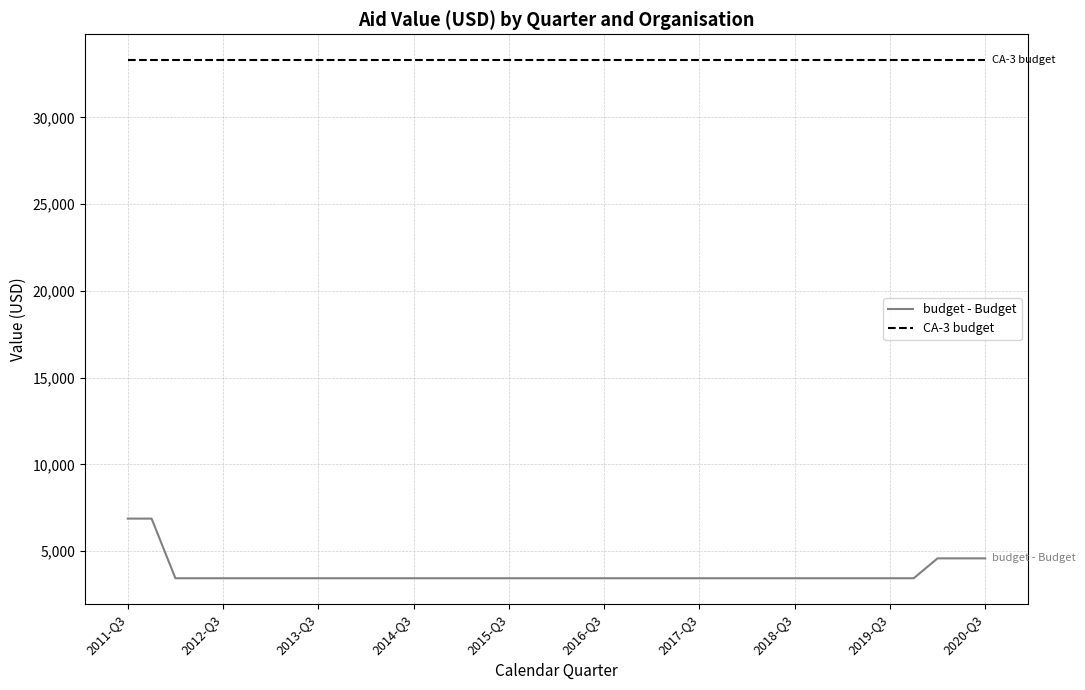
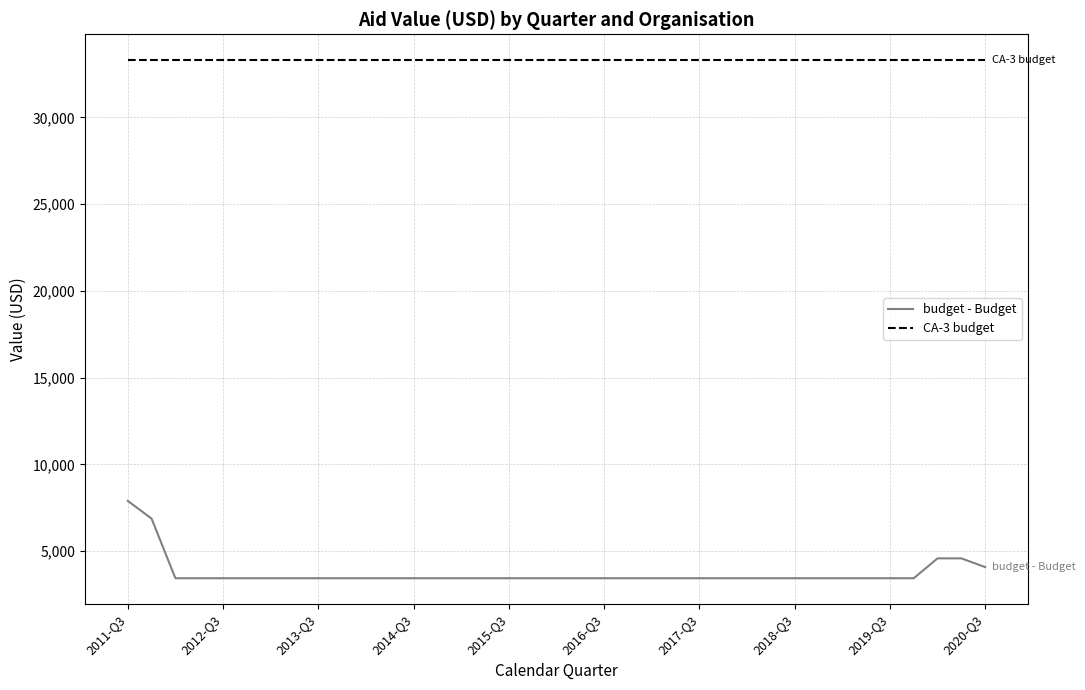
  {
    "budget - Budget": {
-     "2011-Q3": "6,900",
+     "2011-Q3": "7,900",
      "2012-Q3": "3,400",
      "2013-Q3": "3,400",
      "2014-Q3": "3,400",
      "2015-Q3": "3,400",
      "2016-Q3": "3,400",
      "2017-Q3": "3,400",
      "2018-Q3": "3,400",
      "2019-Q3": "3,400",
-     "2020-Q3": "4,600"
+     "2020-Q3": "4,100"
    },
    "CA-3 budget": {
      "2011-Q3": "33,300",
      "2012-Q3": "33,300",
      "2013-Q3": "33,300",
      "2014-Q3": "33,300",
      "2015-Q3": "33,300",
      "2016-Q3": "33,300",
      "2017-Q3": "33,300",
      "2018-Q3": "33,300",
      "2019-Q3": "33,300",
      "2020-Q3": "33,300"
    }
  }
